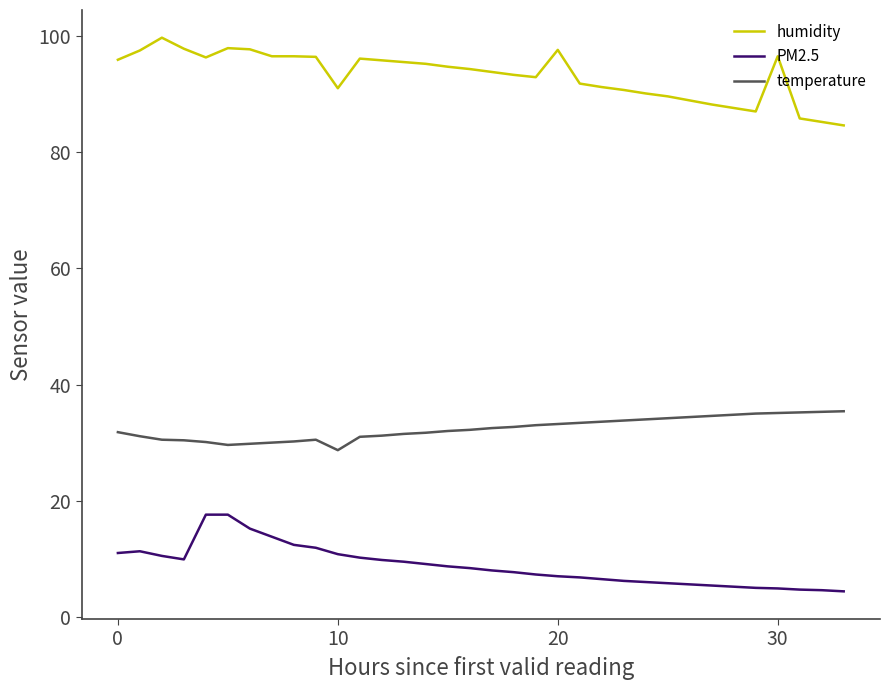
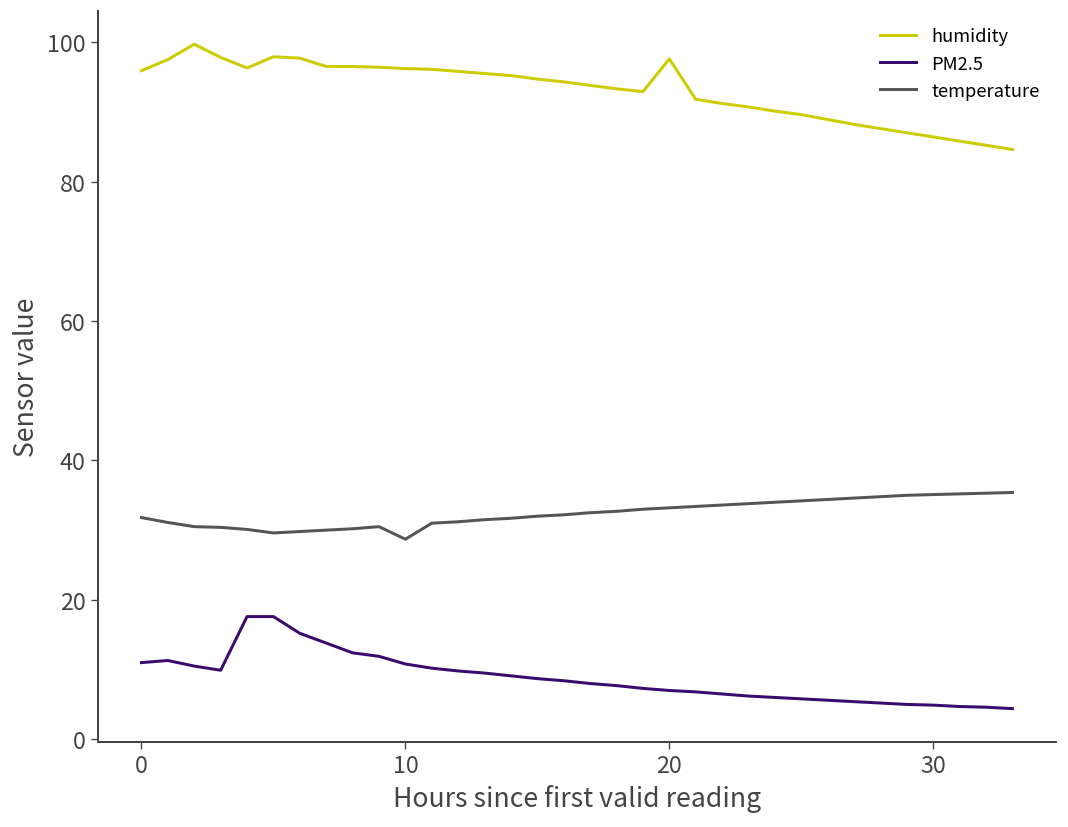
  {
    "humidity": {
      "0": 96,
-     "10": 91,
+     "10": 96,
      "20": 98,
-     "30": 97
+     "30": 86
    },
    "PM2.5": {
      "0": 11,
      "10": 11,
      "20": 7,
      "30": 5
    },
    "temperature": {
      "0": 32,
      "10": 29,
      "20": 33,
      "30": 35
    }
  }
